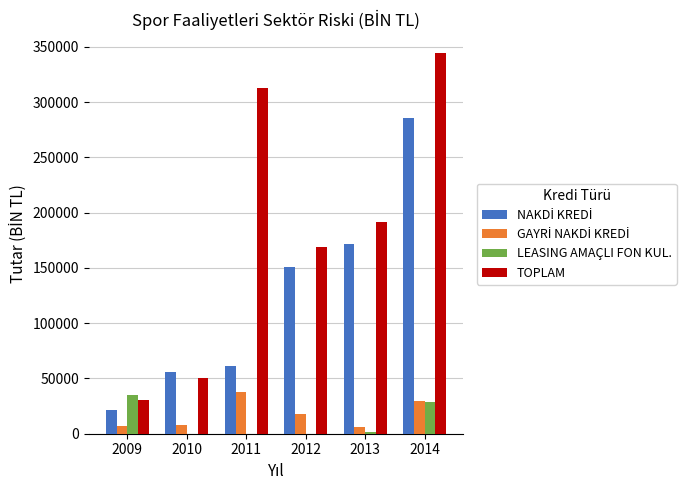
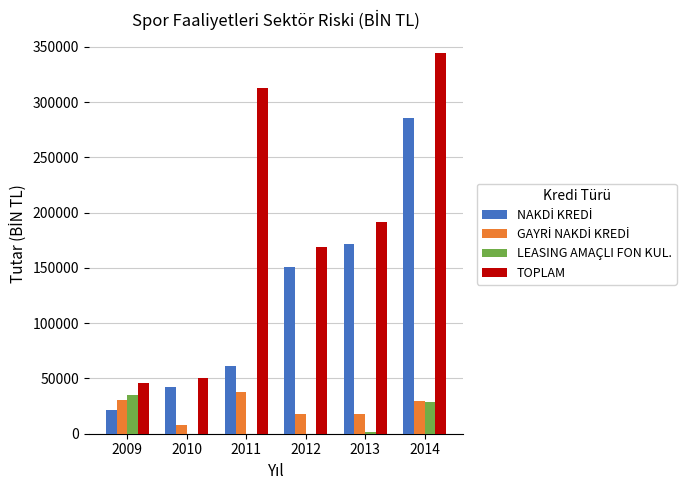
  {
    "NAKDİ KREDİ": {
      "2009": 21000,
-     "2010": 55000,
+     "2010": 43000,
      "2011": 61000,
      "2012": 151000,
      "2013": 172000,
      "2014": 286000
    },
    "GAYRİ NAKDİ KREDİ": {
-     "2009": 7000,
+     "2009": 30000,
      "2010": 7000,
      "2011": 38000,
      "2012": 18000,
-     "2013": 6000,
+     "2013": 18000,
      "2014": 29000
    },
    "LEASING AMAÇLI FON KUL.": {
      "2009": 35000,
      "2010": 0,
      "2011": 0,
      "2014": 29000
    },
    "TOPLAM": {
-     "2009": 31000,
+     "2009": 46000,
      "2010": 50000,
      "2011": 313000,
      "2012": 169000,
      "2013": 191000,
      "2014": 344000
    }
  }
